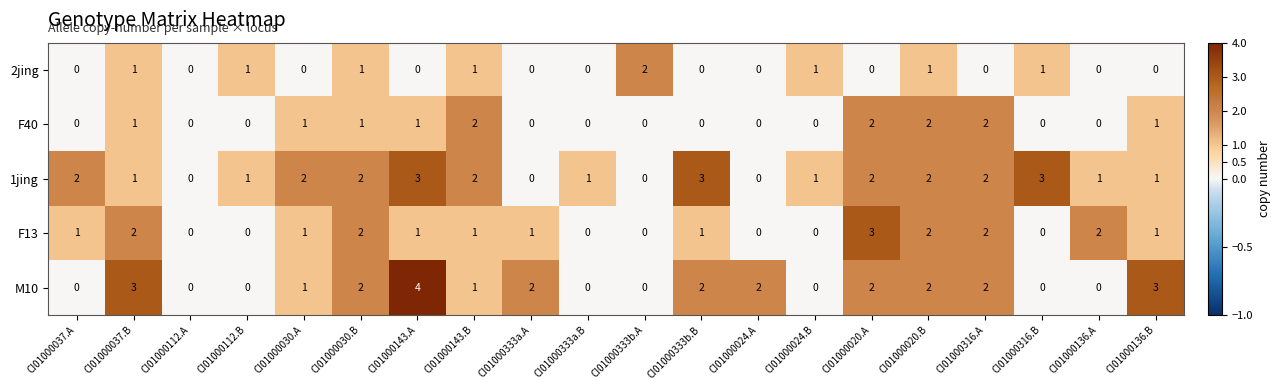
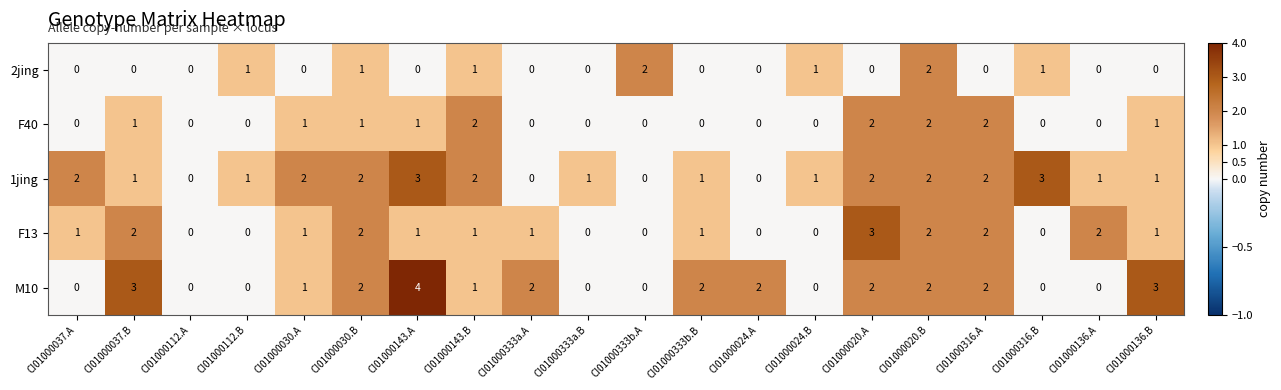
  {
    "2jing": {
      "CI01000037.A": 0,
-     "CI01000037.B": 1,
+     "CI01000037.B": 0,
      "CI01000112.A": 0,
      "CI01000112.B": 1,
      "CI01000030.A": 0,
      "CI01000030.B": 1,
      "CI01000143.A": 0,
      "CI01000143.B": 1,
      "CI01000333a.A": 0,
      "CI01000333a.B": 0,
      "CI01000333b.A": 2,
      "CI01000333b.B": 0,
      "CI01000024.A": 0,
      "CI01000024.B": 1,
      "CI01000020.A": 0,
-     "CI01000020.B": 1,
+     "CI01000020.B": 2,
      "CI01000316.A": 0,
      "CI01000316.B": 1,
      "CI01000136.A": 0,
      "CI01000136.B": 0
    },
    "F40": {
      "CI01000037.A": 0,
      "CI01000037.B": 1,
      "CI01000112.A": 0,
      "CI01000112.B": 0,
      "CI01000030.A": 1,
      "CI01000030.B": 1,
      "CI01000143.A": 1,
      "CI01000143.B": 2,
      "CI01000333a.A": 0,
      "CI01000333a.B": 0,
      "CI01000333b.A": 0,
      "CI01000333b.B": 0,
      "CI01000024.A": 0,
      "CI01000024.B": 0,
      "CI01000020.A": 2,
      "CI01000020.B": 2,
      "CI01000316.A": 2,
      "CI01000316.B": 0,
      "CI01000136.A": 0,
      "CI01000136.B": 1
    },
    "1jing": {
      "CI01000037.A": 2,
      "CI01000037.B": 1,
      "CI01000112.A": 0,
      "CI01000112.B": 1,
      "CI01000030.A": 2,
      "CI01000030.B": 2,
      "CI01000143.A": 3,
      "CI01000143.B": 2,
      "CI01000333a.A": 0,
      "CI01000333a.B": 1,
      "CI01000333b.A": 0,
-     "CI01000333b.B": 3,
+     "CI01000333b.B": 1,
      "CI01000024.A": 0,
      "CI01000024.B": 1,
      "CI01000020.A": 2,
      "CI01000020.B": 2,
      "CI01000316.A": 2,
      "CI01000316.B": 3,
      "CI01000136.A": 1,
      "CI01000136.B": 1
    },
    "F13": {
      "CI01000037.A": 1,
      "CI01000037.B": 2,
      "CI01000112.A": 0,
      "CI01000112.B": 0,
      "CI01000030.A": 1,
      "CI01000030.B": 2,
      "CI01000143.A": 1,
      "CI01000143.B": 1,
      "CI01000333a.A": 1,
      "CI01000333a.B": 0,
      "CI01000333b.A": 0,
      "CI01000333b.B": 1,
      "CI01000024.A": 0,
      "CI01000024.B": 0,
      "CI01000020.A": 3,
      "CI01000020.B": 2,
      "CI01000316.A": 2,
      "CI01000316.B": 0,
      "CI01000136.A": 2,
      "CI01000136.B": 1
    },
    "M10": {
      "CI01000037.A": 0,
      "CI01000037.B": 3,
      "CI01000112.A": 0,
      "CI01000112.B": 0,
      "CI01000030.A": 1,
      "CI01000030.B": 2,
      "CI01000143.A": 4,
      "CI01000143.B": 1,
      "CI01000333a.A": 2,
      "CI01000333a.B": 0,
      "CI01000333b.A": 0,
      "CI01000333b.B": 2,
      "CI01000024.A": 2,
      "CI01000024.B": 0,
      "CI01000020.A": 2,
      "CI01000020.B": 2,
      "CI01000316.A": 2,
      "CI01000316.B": 0,
      "CI01000136.A": 0,
      "CI01000136.B": 3
    }
  }
